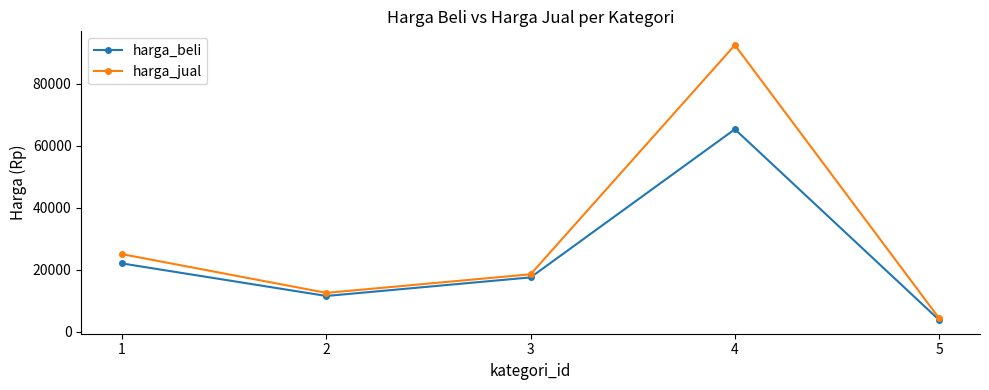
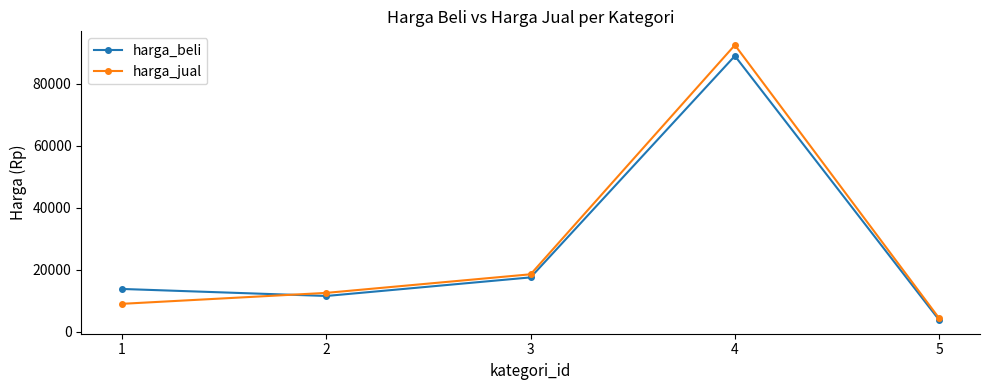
  {
    "harga_beli": {
-     "1": 22000,
+     "1": 14000,
      "2": 12000,
      "3": 18000,
-     "4": 65000
+     "4": 89000
    },
    "harga_jual": {
-     "1": 25000,
+     "1": 9000,
      "2": 13000,
      "3": 19000,
      "4": 93000
    }
  }
